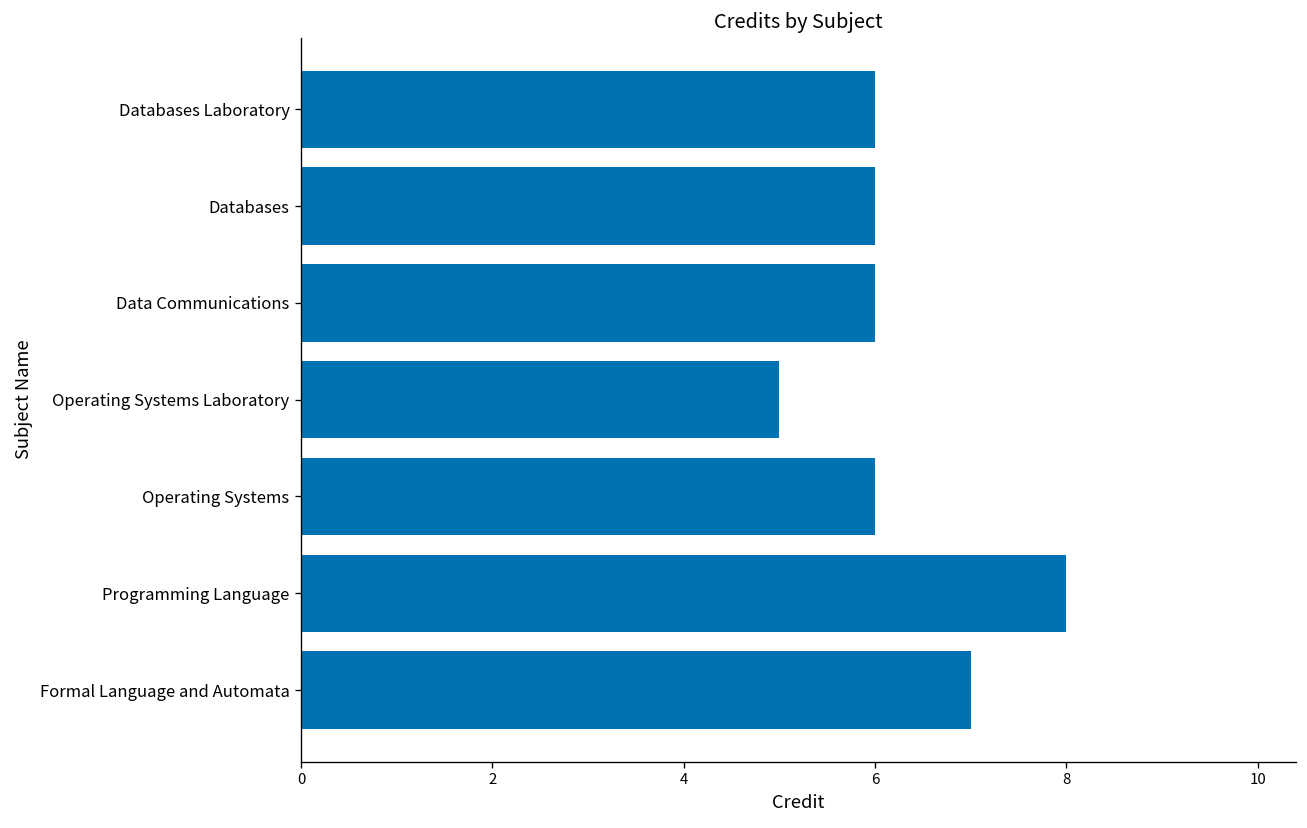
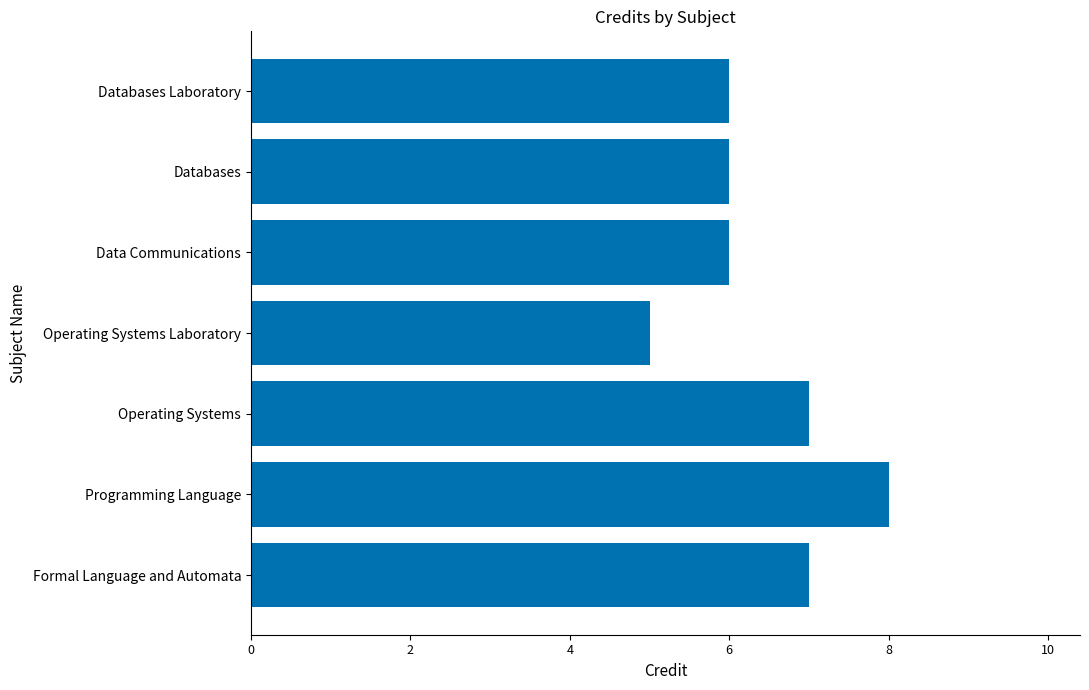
  {
    "Databases Laboratory": 6,
    "Databases": 6,
    "Data Communications": 6,
    "Operating Systems Laboratory": 5,
-   "Operating Systems": 6,
+   "Operating Systems": 7,
    "Programming Language": 8,
    "Formal Language and Automata": 7
  }
